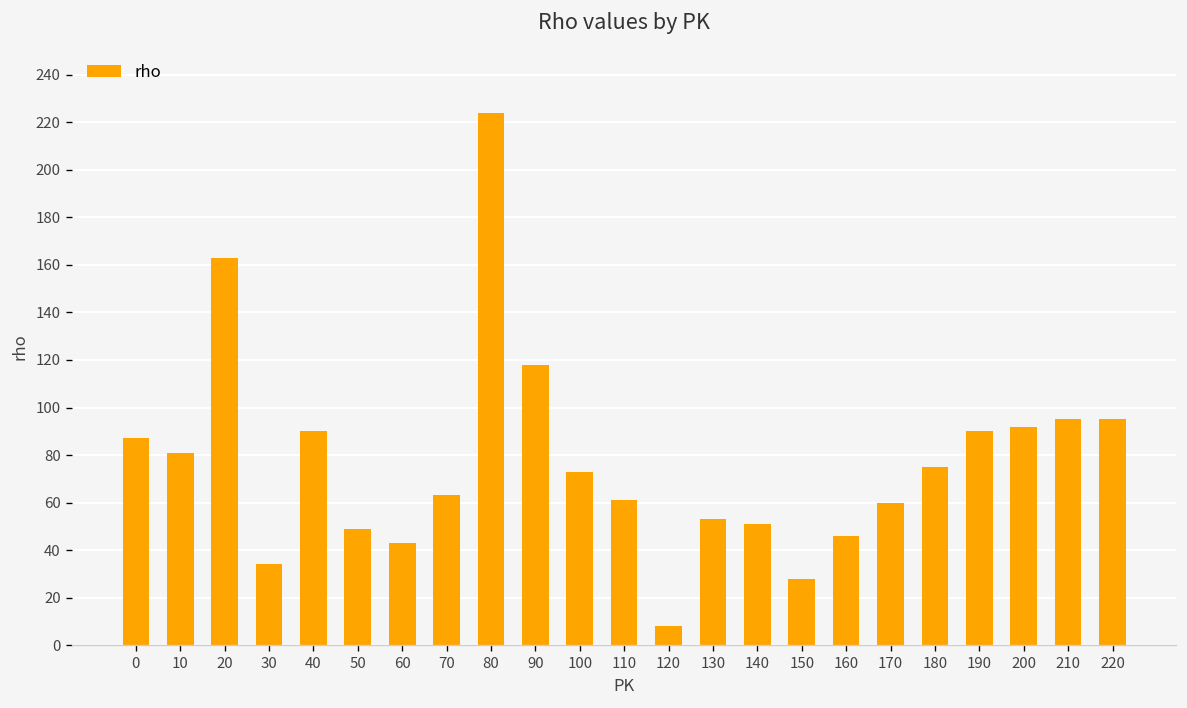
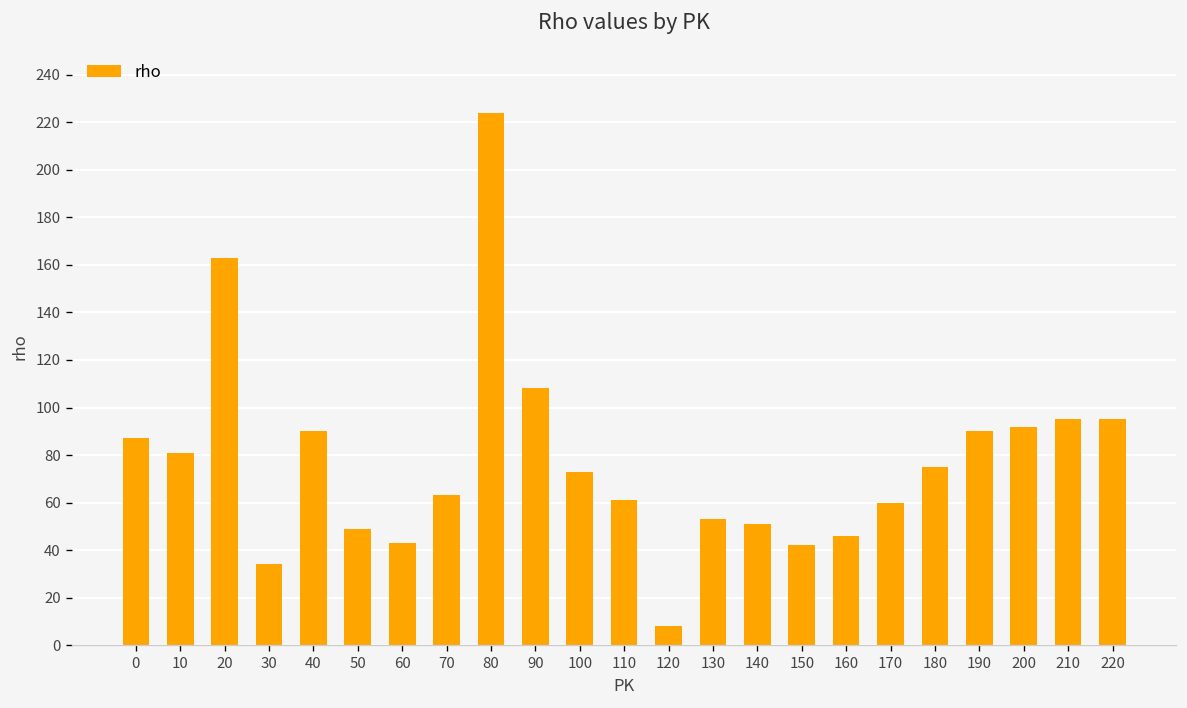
  {
    "0": 87,
    "10": 81,
    "20": 163,
    "30": 34,
    "40": 90,
    "50": 49,
    "60": 43,
    "70": 63,
    "80": 224,
-   "90": 118,
+   "90": 108,
    "100": 73,
    "110": 61,
    "120": 8,
    "130": 53,
    "140": 51,
-   "150": 28,
+   "150": 42,
    "160": 46,
    "170": 60,
    "180": 75,
    "190": 90,
    "200": 92,
    "210": 95,
    "220": 95
  }
